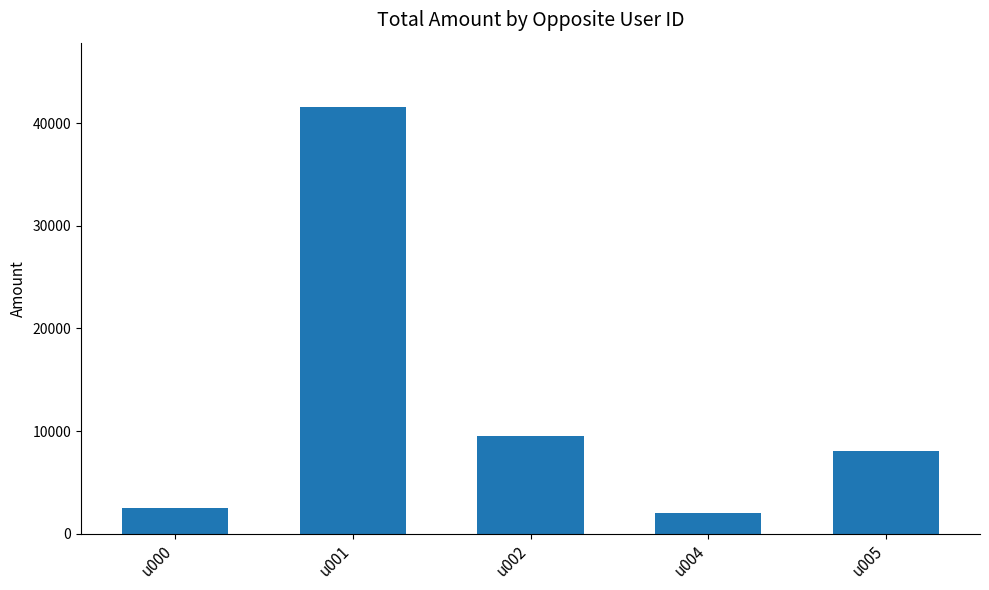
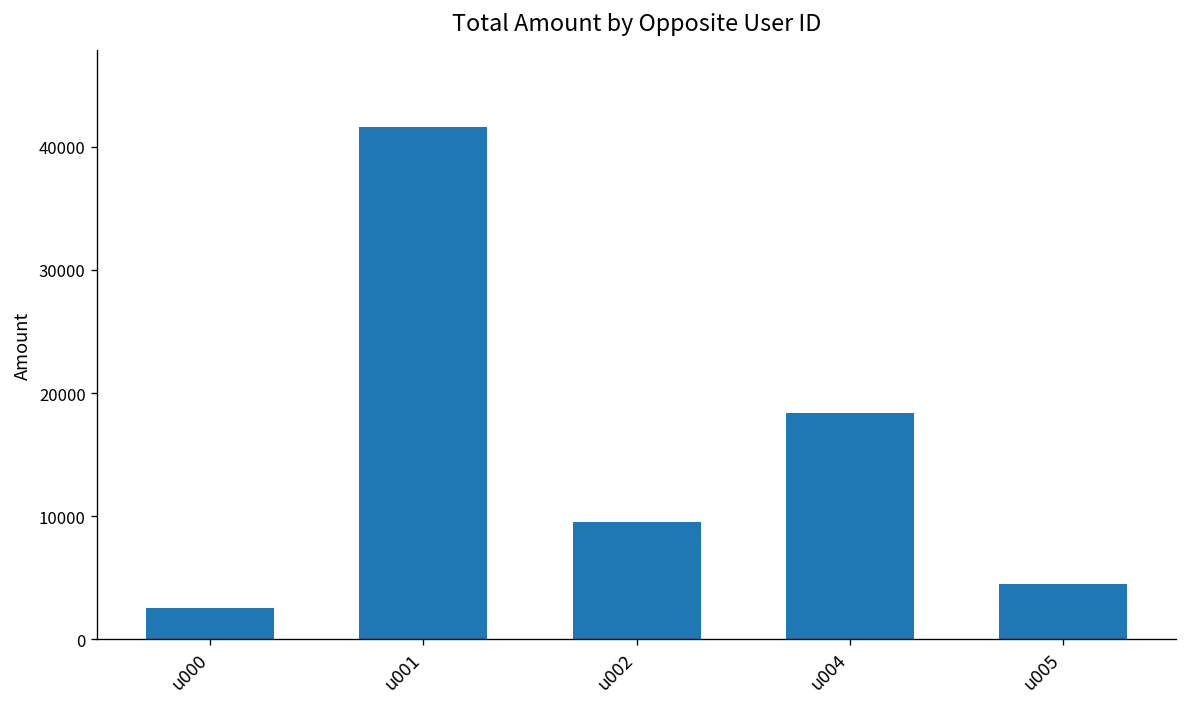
  {
    "u000": 2500,
    "u001": 41600,
    "u002": 9500,
-   "u004": 2000,
-   "u005": 8100
+   "u004": 18400,
+   "u005": 4500
  }
